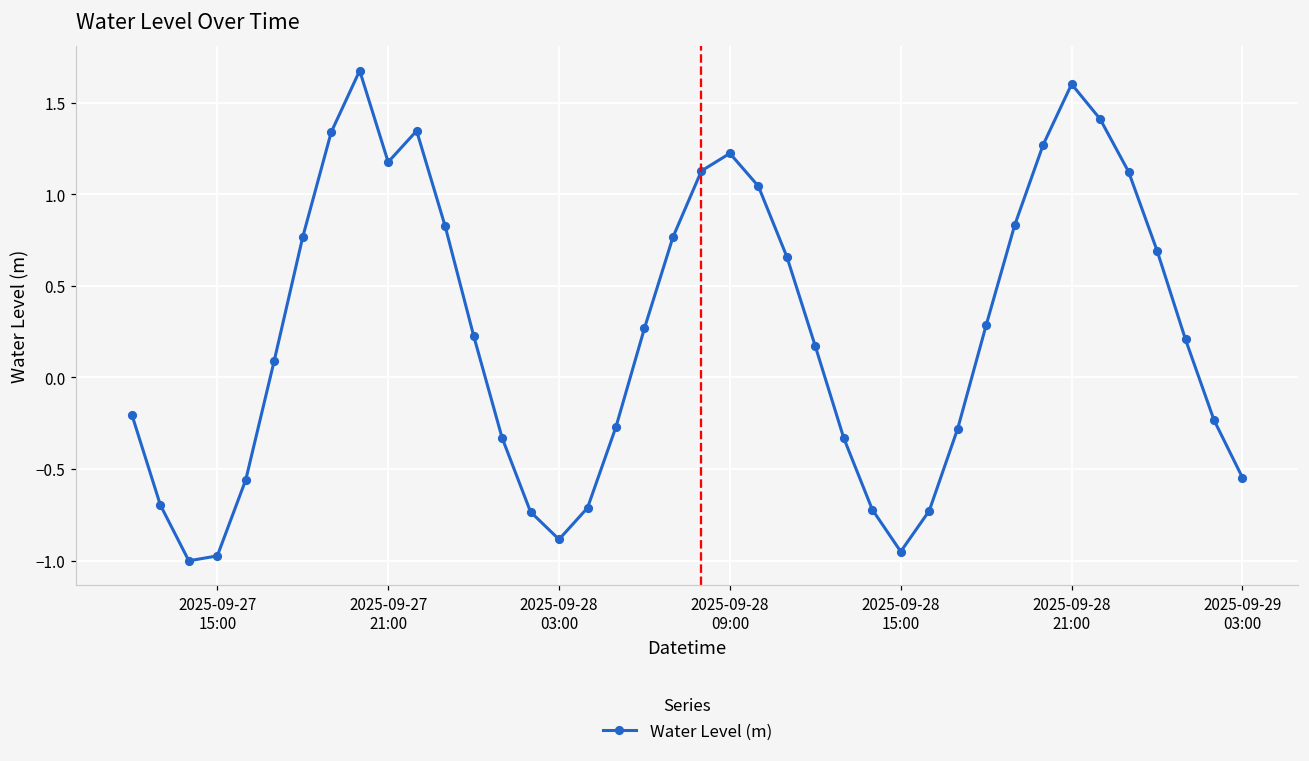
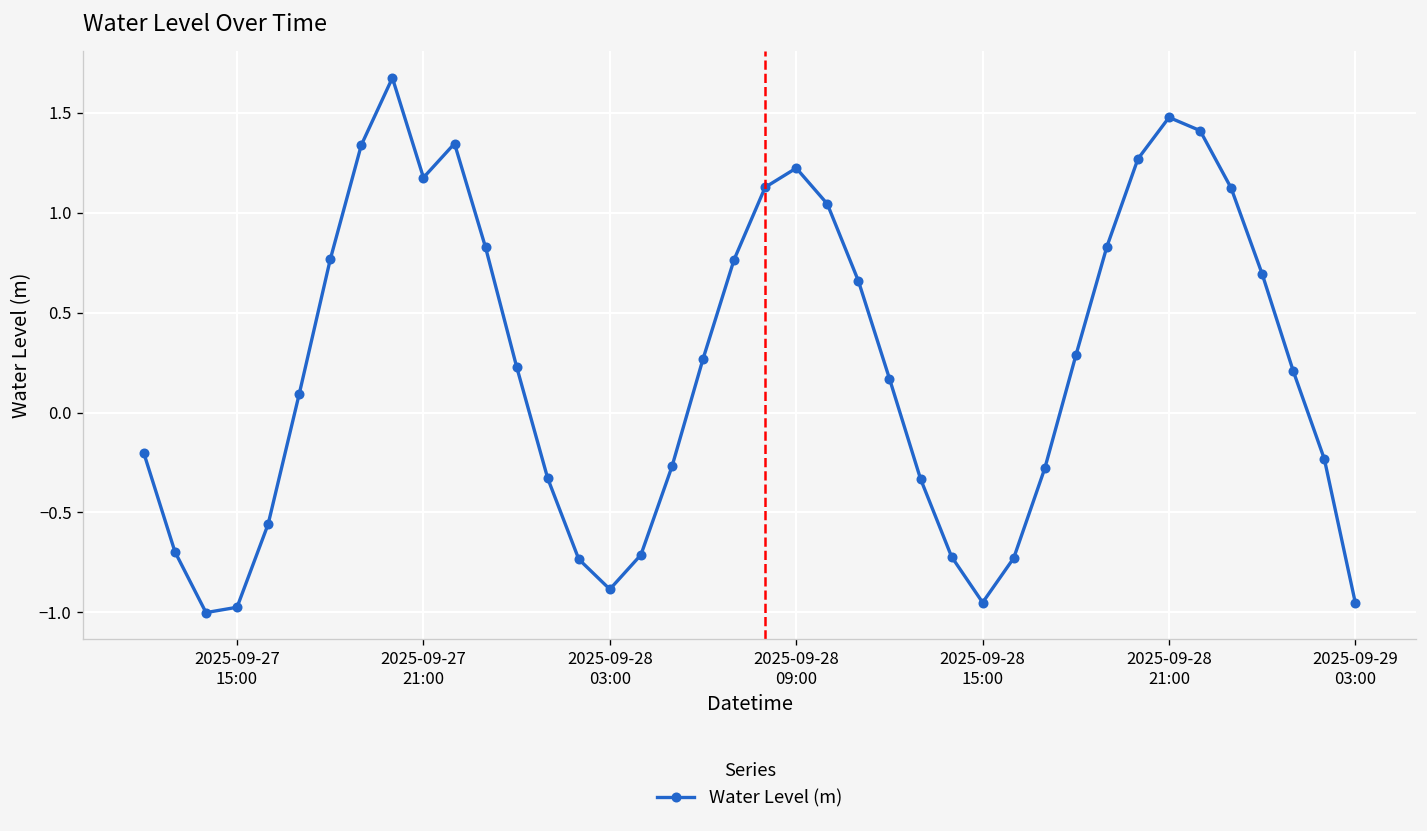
  {
    "2025-09-27 15:00": -0.97,
    "2025-09-27 21:00": 1.18,
    "2025-09-28 03:00": -0.88,
    "2025-09-28 09:00": 1.22,
    "2025-09-28 15:00": -0.95,
-   "2025-09-28 21:00": 1.60,
-   "2025-09-29 03:00": -0.55
+   "2025-09-28 21:00": 1.48,
+   "2025-09-29 03:00": -0.95
  }
